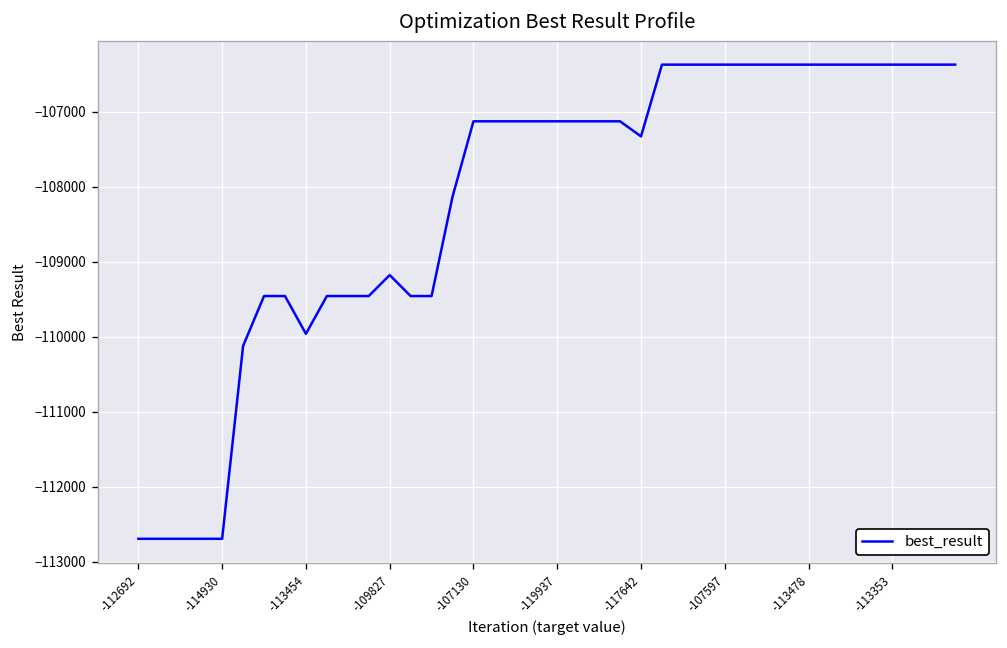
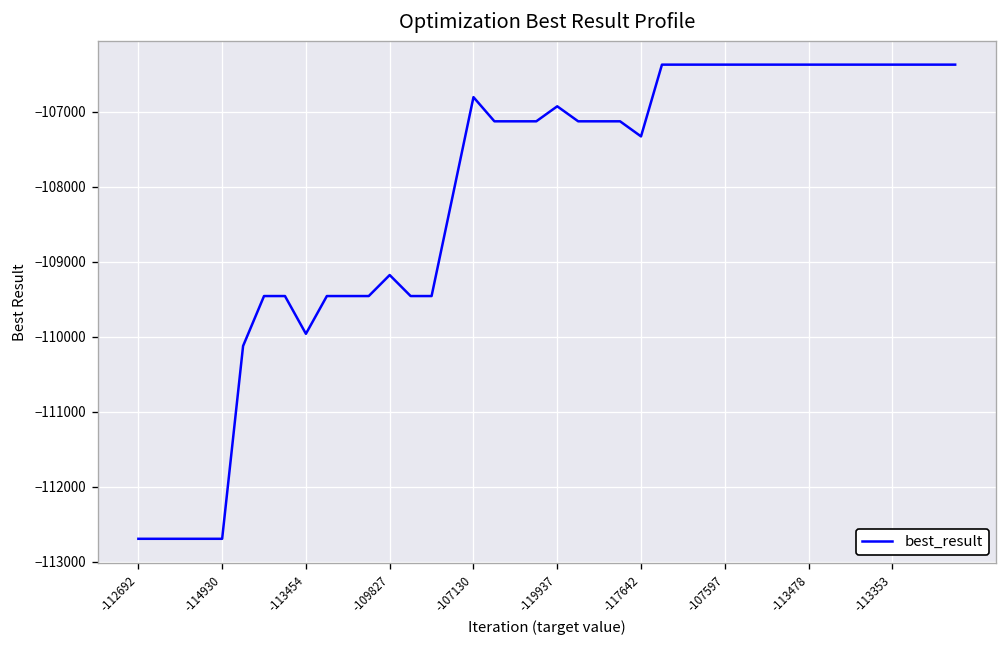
  {
    "-112692": -112700,
    "-114930": -112700,
    "-113454": -110000,
    "-109827": -109200,
-   "-107130": -107100,
-   "-119937": -107100,
+   "-107130": -106800,
+   "-119937": -106900,
    "-117642": -107300,
    "-107597": -106400,
    "-113478": -106400,
    "-113353": -106400
  }
